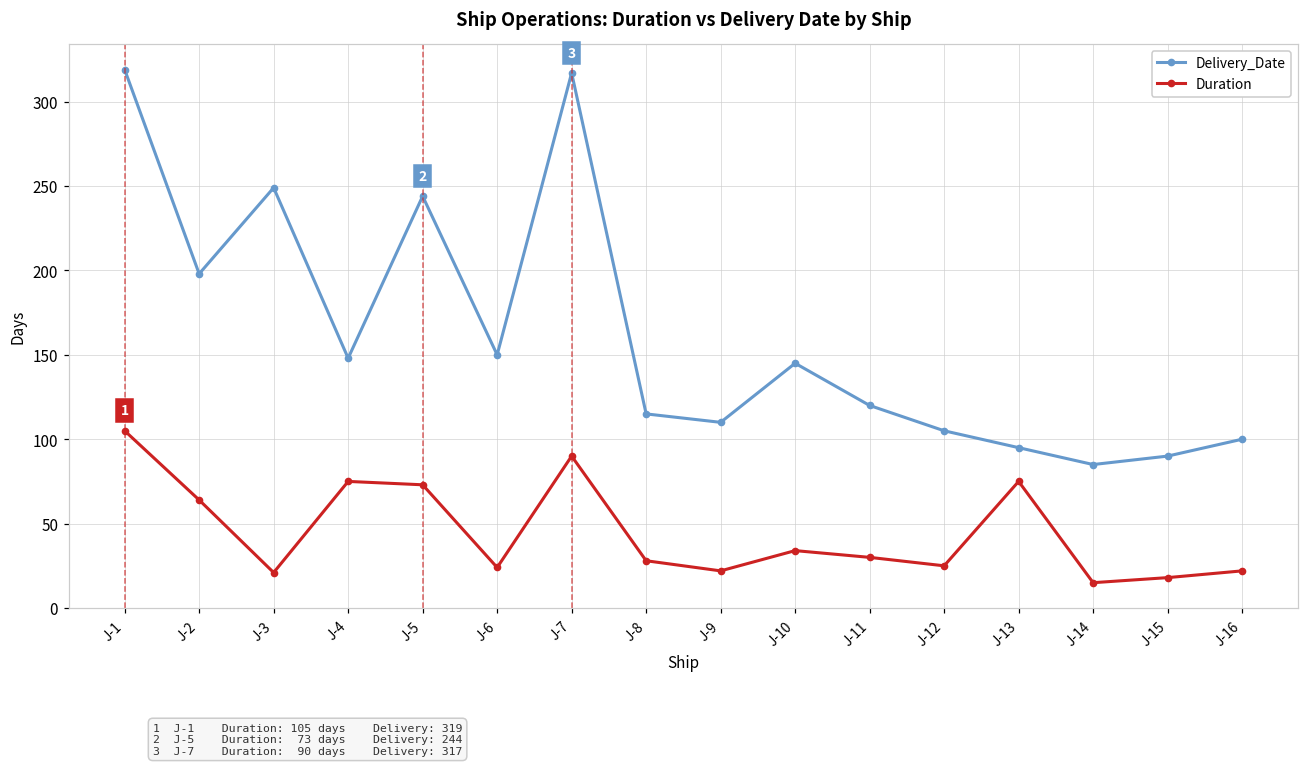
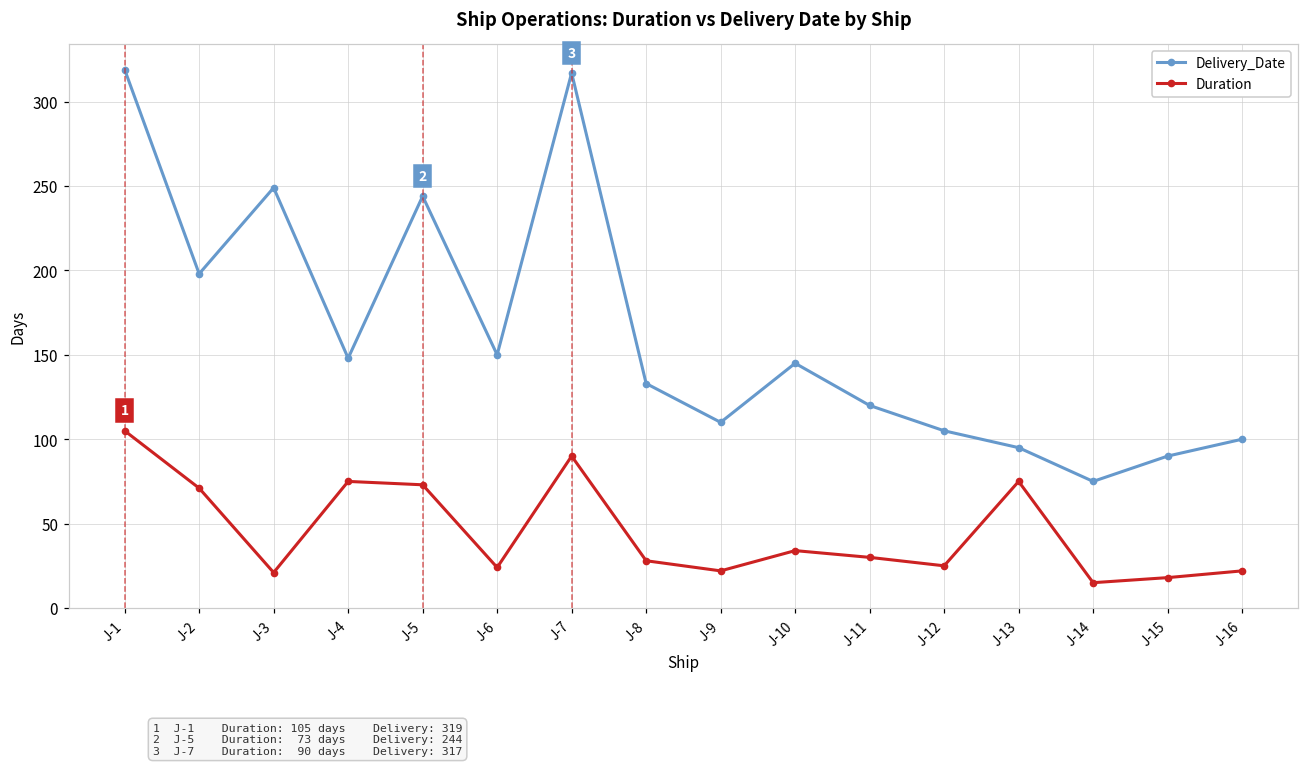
  {
    "Delivery_Date": {
      "J-1": 319,
      "J-2": 198,
      "J-3": 249,
      "J-4": 148,
      "J-6": 150,
-     "J-8": 115,
+     "J-8": 133,
      "J-9": 110,
      "J-10": 145,
      "J-11": 120,
      "J-12": 105,
      "J-13": 95,
-     "J-14": 85,
+     "J-14": 75,
      "J-15": 90,
      "J-16": 100
    },
    "Duration": {
-     "J-2": 64,
+     "J-2": 71,
      "J-3": 21,
      "J-4": 75,
      "J-5": 73,
      "J-6": 24,
      "J-7": 90,
      "J-8": 28,
      "J-9": 22,
      "J-10": 34,
      "J-11": 30,
      "J-12": 25,
      "J-13": 75,
      "J-14": 15,
      "J-15": 18,
      "J-16": 22
    }
  }
